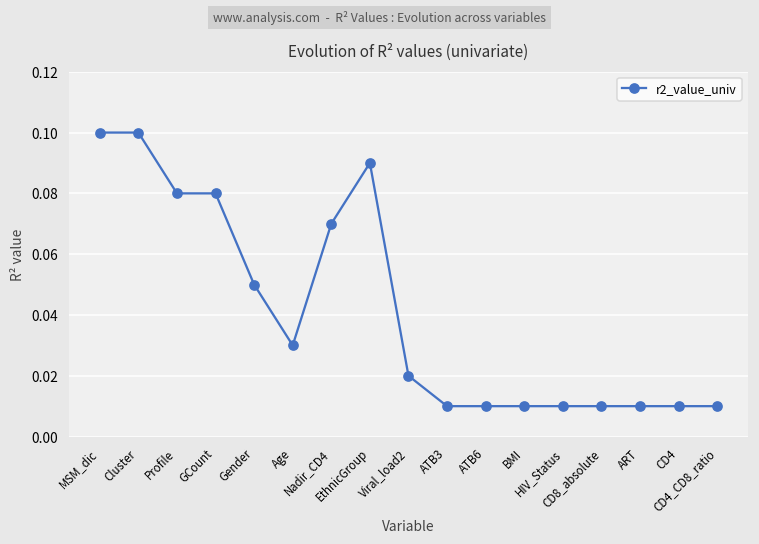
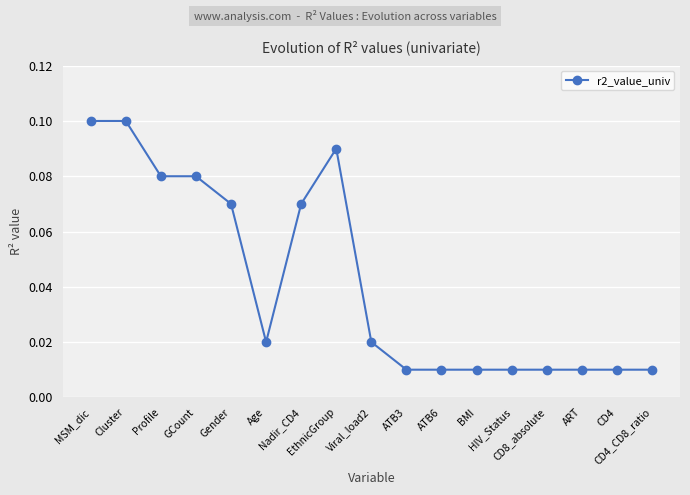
  {
    "MSM_dic": 0.10,
    "Cluster": 0.10,
    "Profile": 0.08,
    "GCount": 0.08,
-   "Gender": 0.05,
-   "Age": 0.03,
+   "Gender": 0.07,
+   "Age": 0.02,
    "Nadir_CD4": 0.07,
    "EthnicGroup": 0.09,
    "Viral_load2": 0.02,
    "ATB3": 0.01,
    "ATB6": 0.01,
    "BMI": 0.01,
    "HIV_Status": 0.01,
    "CD8_absolute": 0.01,
    "ART": 0.01,
    "CD4": 0.01,
    "CD4_CD8_ratio": 0.01
  }
